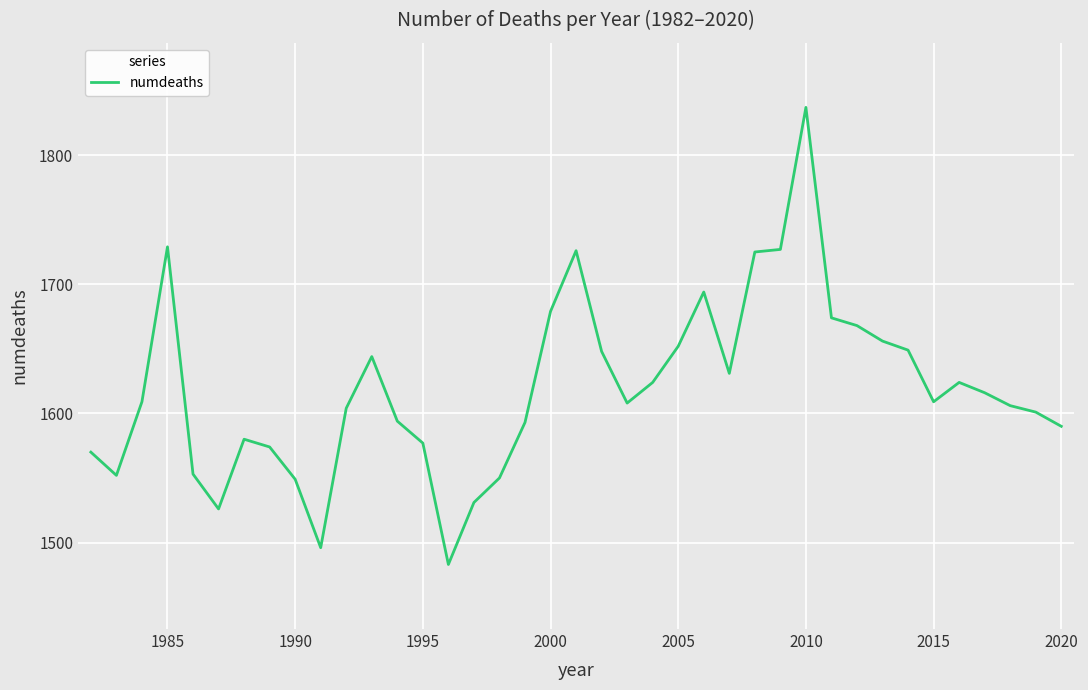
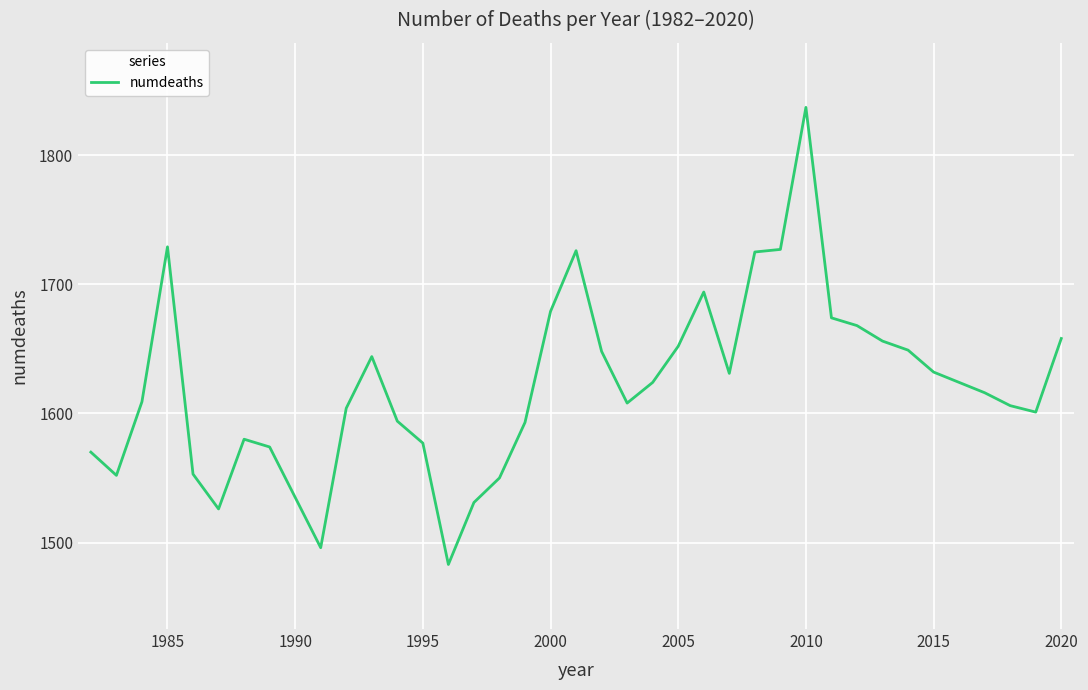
  {
    "1985": 1729,
-   "1990": 1549,
+   "1990": 1535,
    "1995": 1577,
    "2000": 1679,
    "2005": 1652,
    "2010": 1837,
-   "2015": 1609,
-   "2020": 1590
+   "2015": 1632,
+   "2020": 1658
  }
